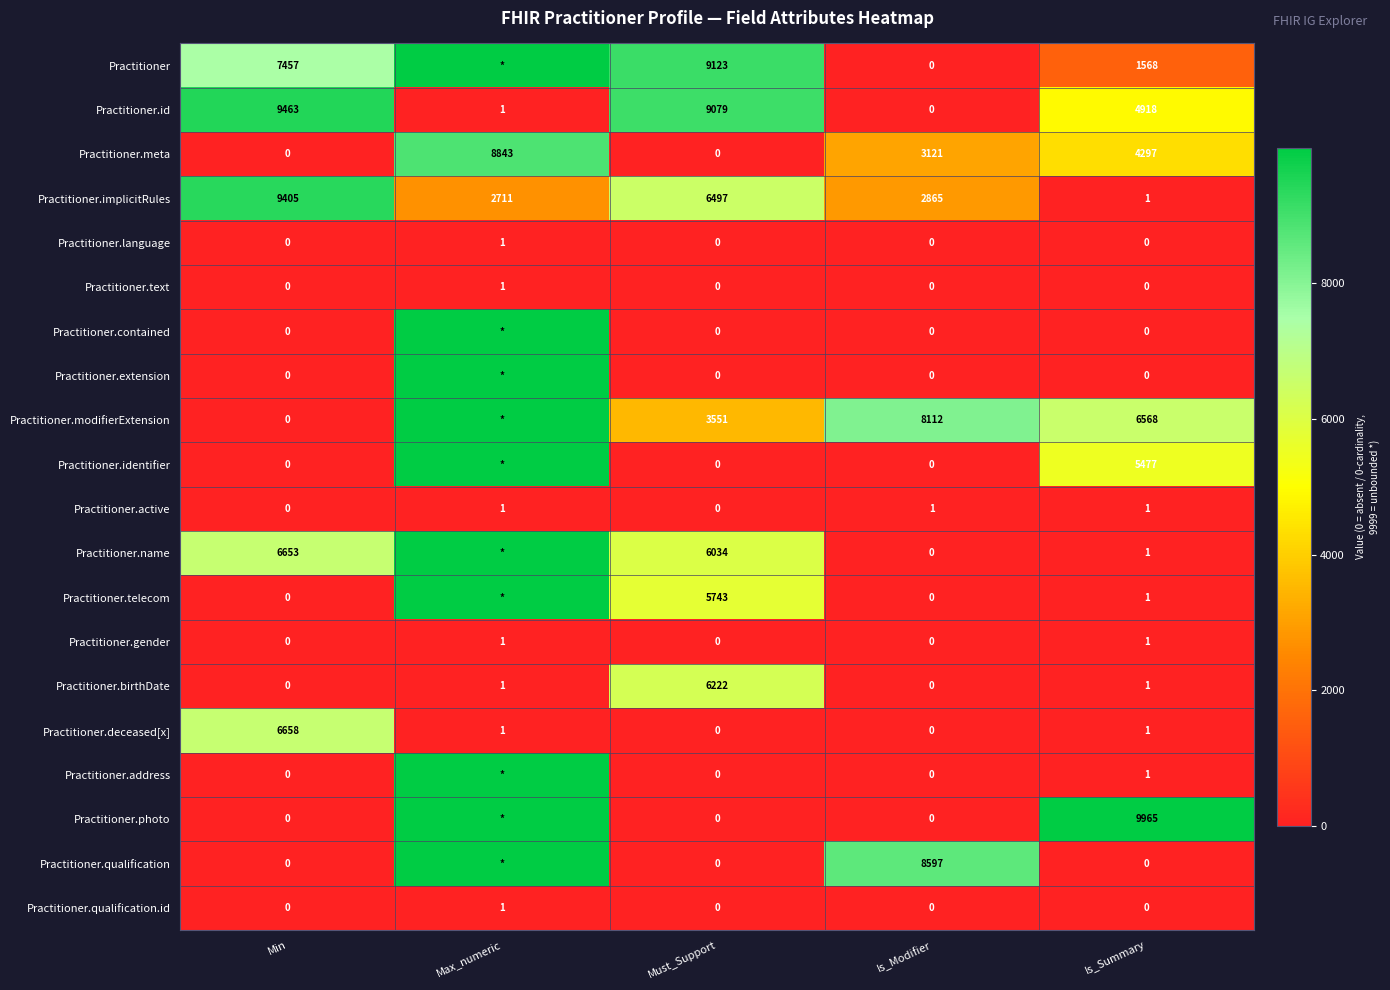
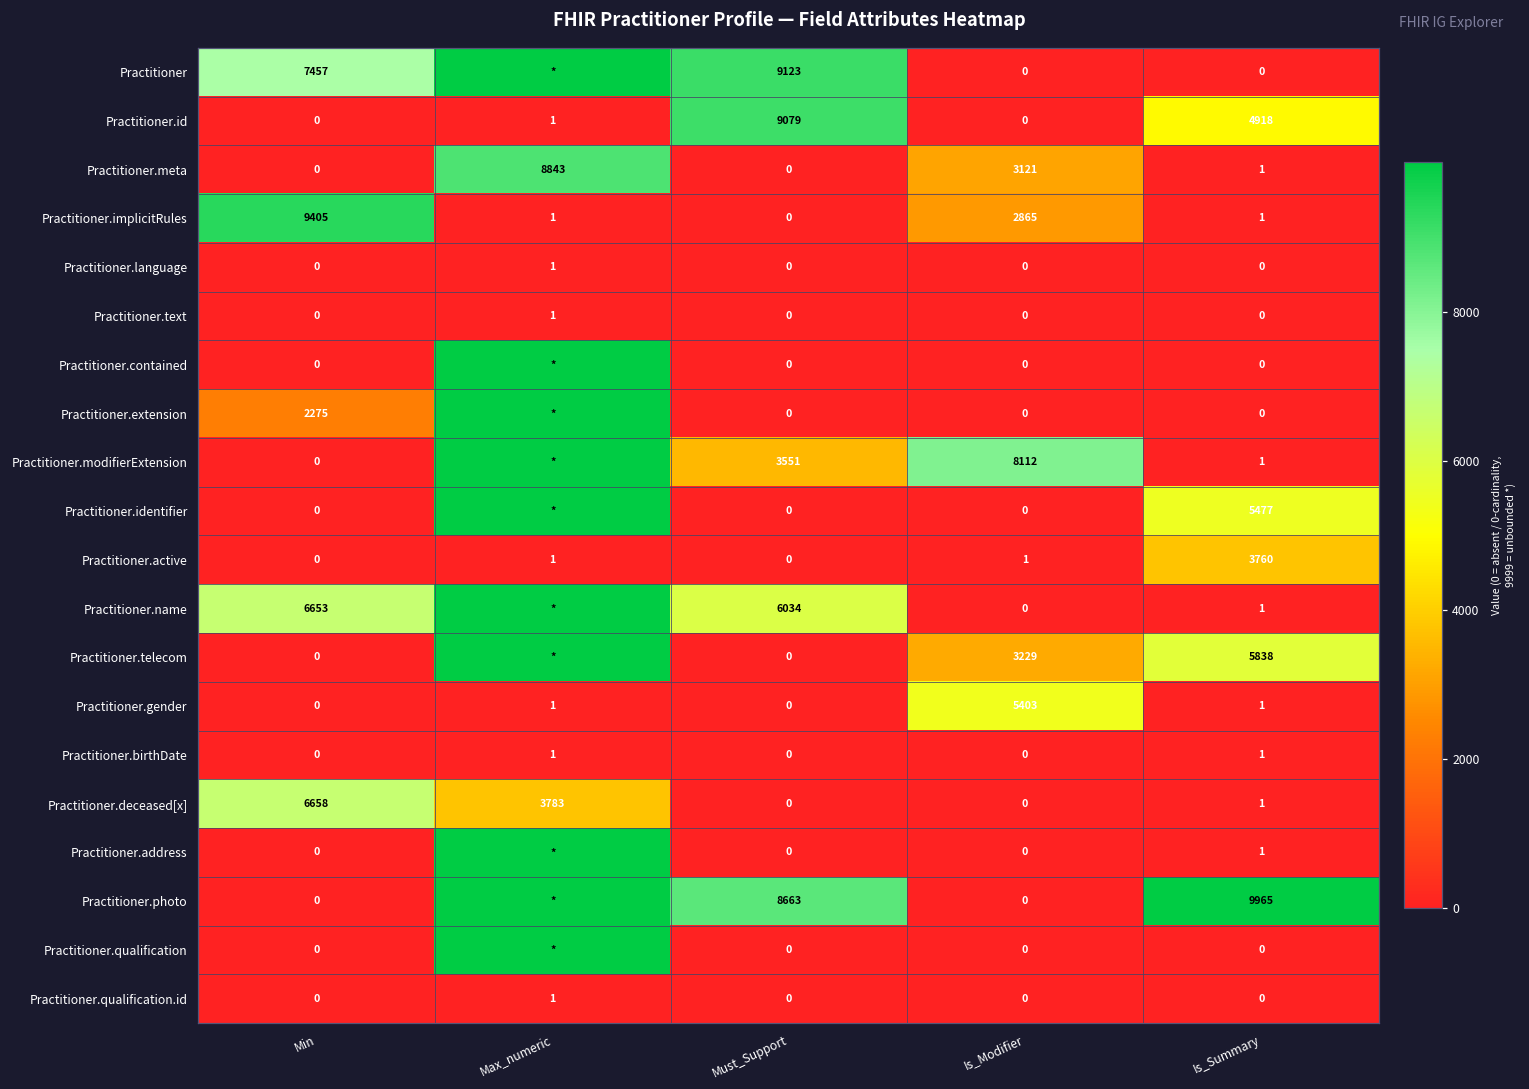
  {
    "Practitioner": {
      "Min": 7457,
      "Must_Support": 9123,
      "Is_Modifier": 0,
-     "Is_Summary": 1568
+     "Is_Summary": 0
    },
    "Practitioner.id": {
-     "Min": 9463,
+     "Min": 0,
      "Max_numeric": 1,
      "Must_Support": 9079,
      "Is_Modifier": 0,
      "Is_Summary": 4918
    },
    "Practitioner.meta": {
      "Min": 0,
      "Max_numeric": 8843,
      "Must_Support": 0,
      "Is_Modifier": 3121,
-     "Is_Summary": 4297
+     "Is_Summary": 1
    },
    "Practitioner.implicitRules": {
      "Min": 9405,
-     "Max_numeric": 2711,
-     "Must_Support": 6497,
+     "Max_numeric": 1,
+     "Must_Support": 0,
      "Is_Modifier": 2865,
      "Is_Summary": 1
    },
    "Practitioner.language": {
      "Min": 0,
      "Max_numeric": 1,
      "Must_Support": 0,
      "Is_Modifier": 0,
      "Is_Summary": 0
    },
    "Practitioner.text": {
      "Min": 0,
      "Max_numeric": 1,
      "Must_Support": 0,
      "Is_Modifier": 0,
      "Is_Summary": 0
    },
    "Practitioner.contained": {
      "Min": 0,
      "Must_Support": 0,
      "Is_Modifier": 0,
      "Is_Summary": 0
    },
    "Practitioner.extension": {
-     "Min": 0,
+     "Min": 2275,
      "Must_Support": 0,
      "Is_Modifier": 0,
      "Is_Summary": 0
    },
    "Practitioner.modifierExtension": {
      "Min": 0,
      "Must_Support": 3551,
      "Is_Modifier": 8112,
-     "Is_Summary": 6568
+     "Is_Summary": 1
    },
    "Practitioner.identifier": {
      "Min": 0,
      "Must_Support": 0,
      "Is_Modifier": 0,
      "Is_Summary": 5477
    },
    "Practitioner.active": {
      "Min": 0,
      "Max_numeric": 1,
      "Must_Support": 0,
      "Is_Modifier": 1,
-     "Is_Summary": 1
+     "Is_Summary": 3760
    },
    "Practitioner.name": {
      "Min": 6653,
      "Must_Support": 6034,
      "Is_Modifier": 0,
      "Is_Summary": 1
    },
    "Practitioner.telecom": {
      "Min": 0,
-     "Must_Support": 5743,
-     "Is_Modifier": 0,
-     "Is_Summary": 1
+     "Must_Support": 0,
+     "Is_Modifier": 3229,
+     "Is_Summary": 5838
    },
    "Practitioner.gender": {
      "Min": 0,
      "Max_numeric": 1,
      "Must_Support": 0,
-     "Is_Modifier": 0,
+     "Is_Modifier": 5403,
      "Is_Summary": 1
    },
    "Practitioner.birthDate": {
      "Min": 0,
      "Max_numeric": 1,
-     "Must_Support": 6222,
+     "Must_Support": 0,
      "Is_Modifier": 0,
      "Is_Summary": 1
    },
    "Practitioner.deceased[x]": {
      "Min": 6658,
-     "Max_numeric": 1,
+     "Max_numeric": 3783,
      "Must_Support": 0,
      "Is_Modifier": 0,
      "Is_Summary": 1
    },
    "Practitioner.address": {
      "Min": 0,
      "Must_Support": 0,
      "Is_Modifier": 0,
      "Is_Summary": 1
    },
    "Practitioner.photo": {
      "Min": 0,
-     "Must_Support": 0,
+     "Must_Support": 8663,
      "Is_Modifier": 0,
      "Is_Summary": 9965
    },
    "Practitioner.qualification": {
      "Min": 0,
      "Must_Support": 0,
-     "Is_Modifier": 8597,
+     "Is_Modifier": 0,
      "Is_Summary": 0
    },
    "Practitioner.qualification.id": {
      "Min": 0,
      "Max_numeric": 1,
      "Must_Support": 0,
      "Is_Modifier": 0,
      "Is_Summary": 0
    }
  }
